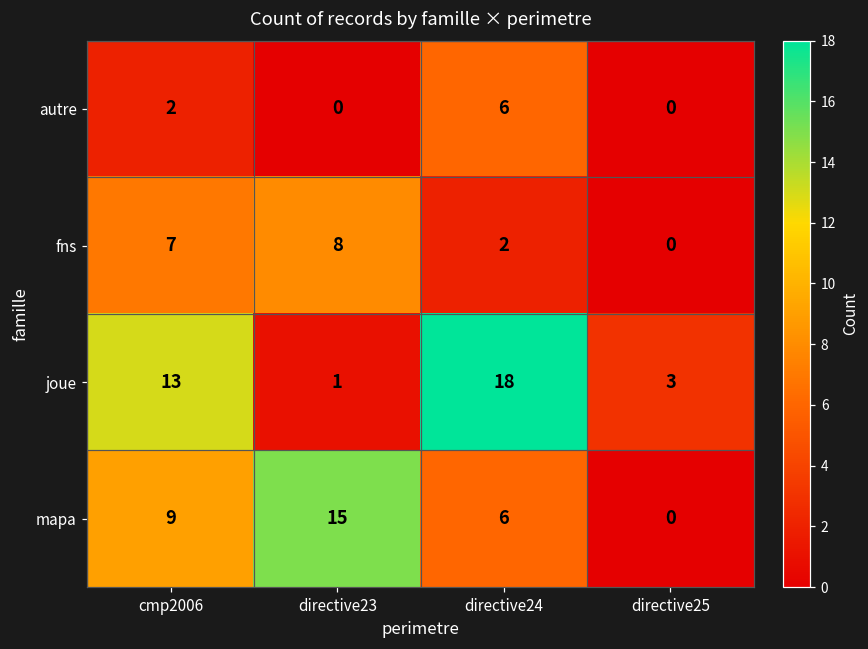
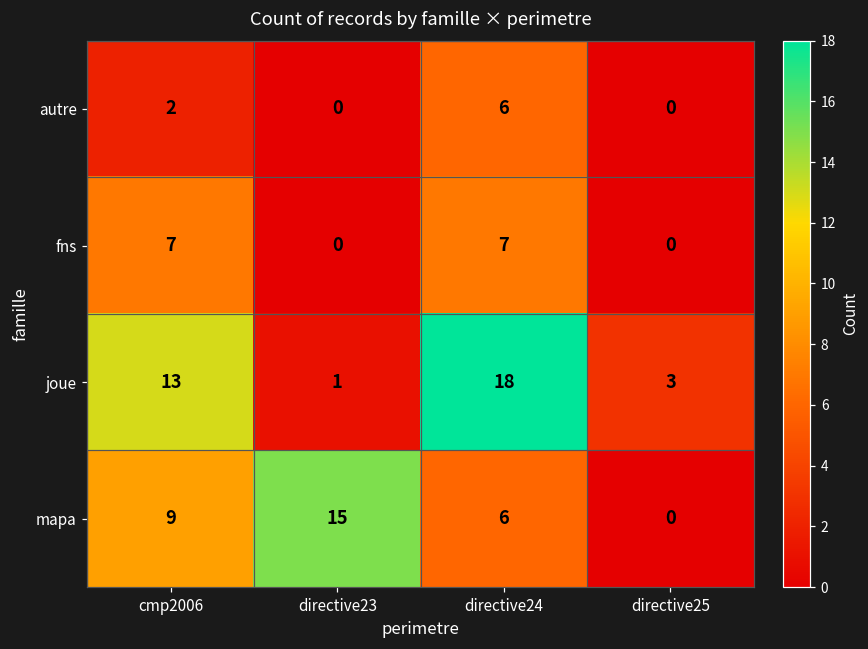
  {
    "autre": {
      "cmp2006": 2,
      "directive23": 0,
      "directive24": 6,
      "directive25": 0
    },
    "fns": {
      "cmp2006": 7,
-     "directive23": 8,
-     "directive24": 2,
+     "directive23": 0,
+     "directive24": 7,
      "directive25": 0
    },
    "joue": {
      "cmp2006": 13,
      "directive23": 1,
      "directive24": 18,
      "directive25": 3
    },
    "mapa": {
      "cmp2006": 9,
      "directive23": 15,
      "directive24": 6,
      "directive25": 0
    }
  }
